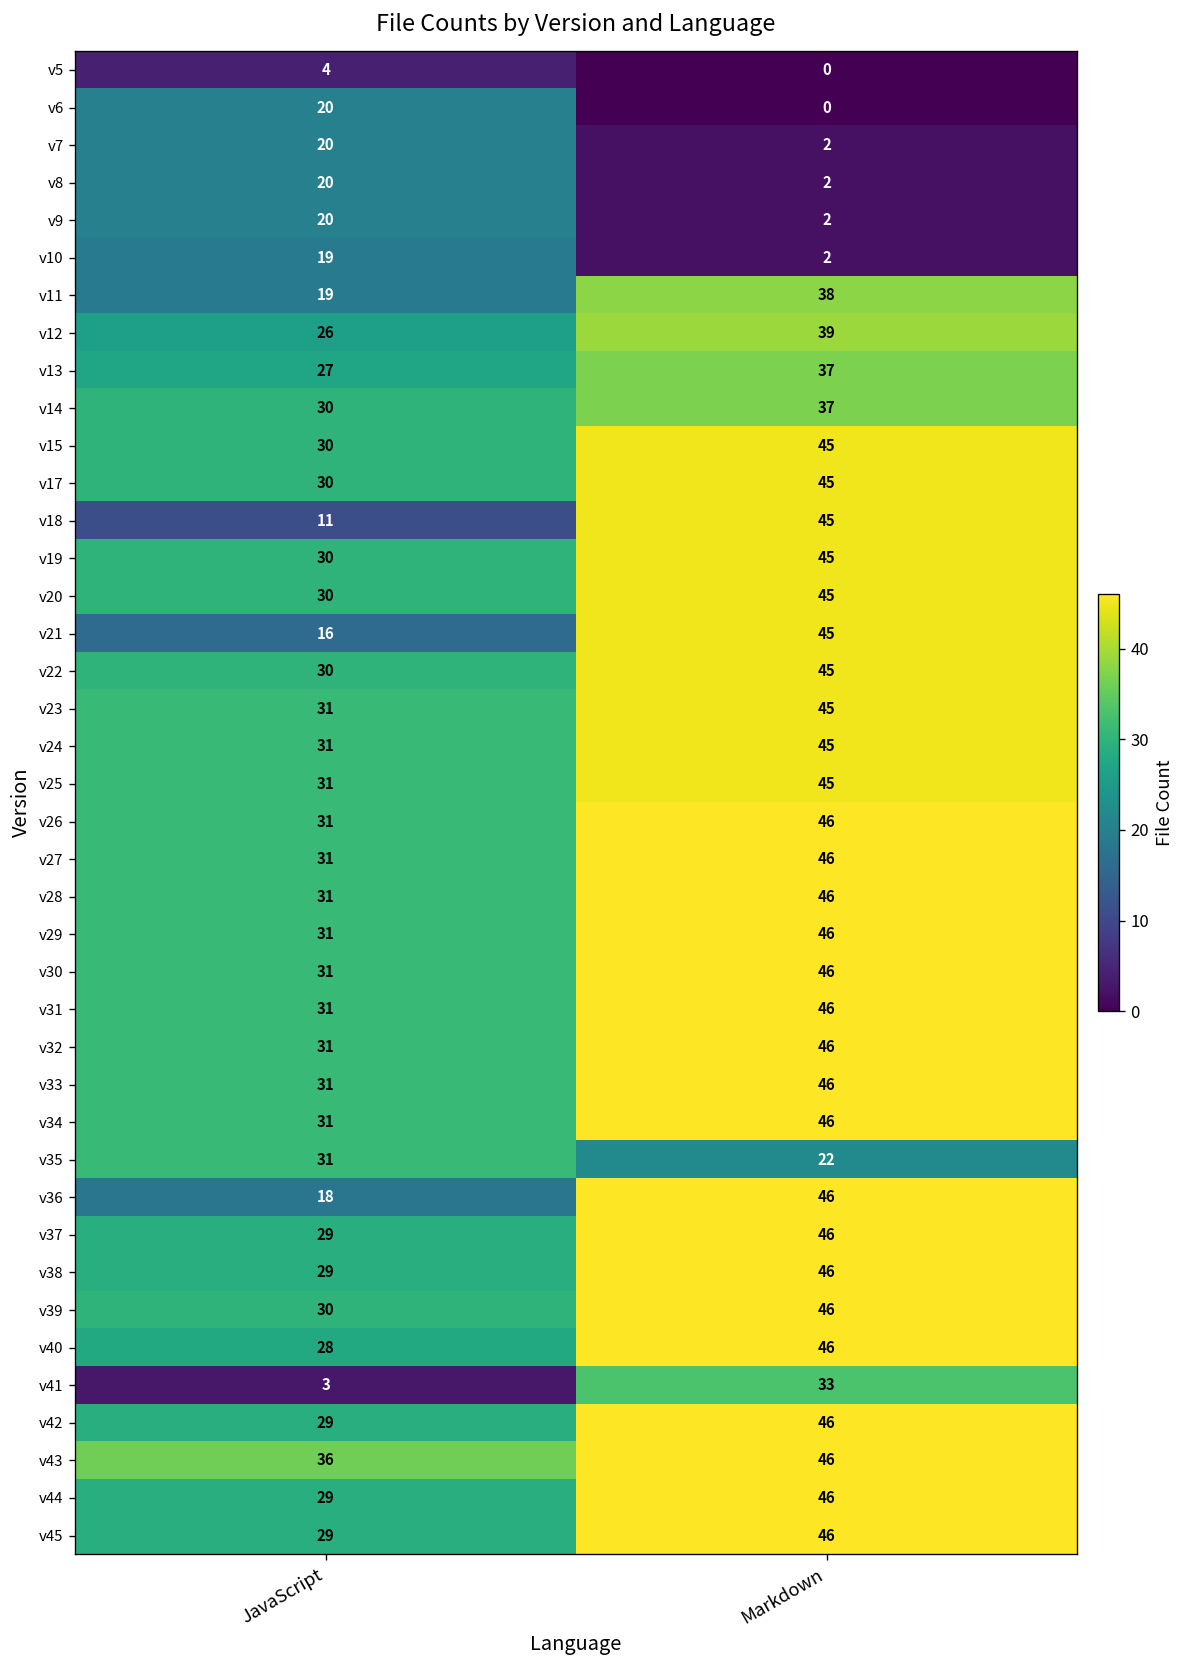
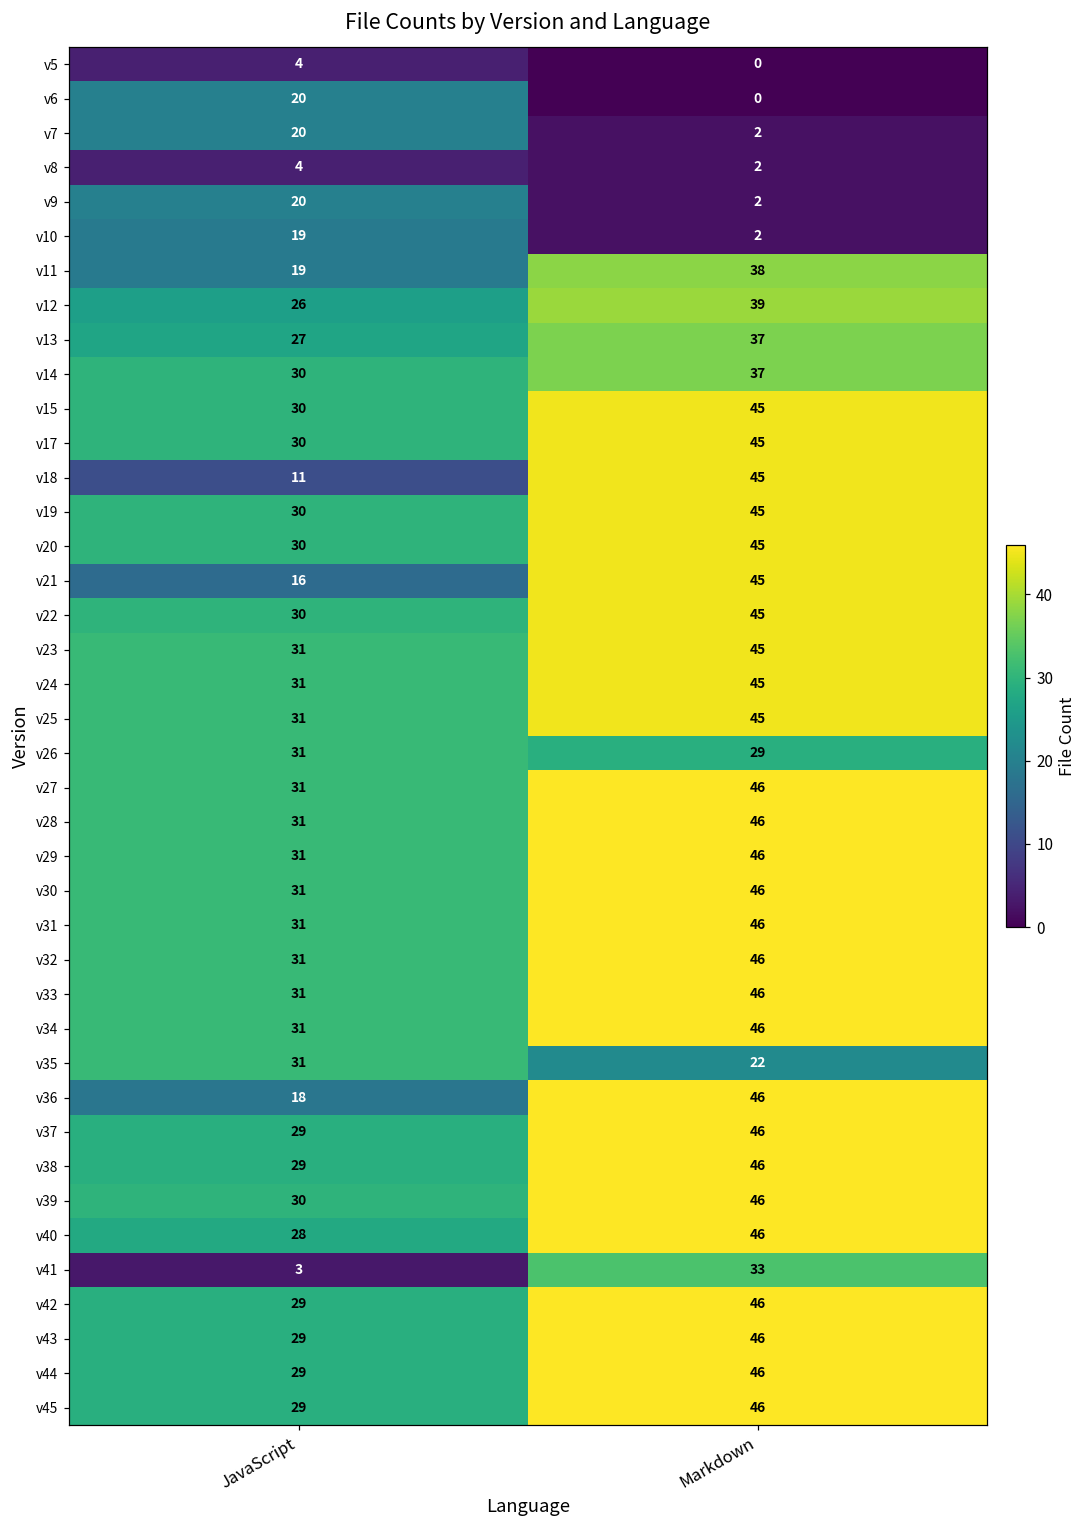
  {
    "v5": {
      "JavaScript": 4,
      "Markdown": 0
    },
    "v6": {
      "JavaScript": 20,
      "Markdown": 0
    },
    "v7": {
      "JavaScript": 20,
      "Markdown": 2
    },
    "v8": {
-     "JavaScript": 20,
+     "JavaScript": 4,
      "Markdown": 2
    },
    "v9": {
      "JavaScript": 20,
      "Markdown": 2
    },
    "v10": {
      "JavaScript": 19,
      "Markdown": 2
    },
    "v11": {
      "JavaScript": 19,
      "Markdown": 38
    },
    "v12": {
      "JavaScript": 26,
      "Markdown": 39
    },
    "v13": {
      "JavaScript": 27,
      "Markdown": 37
    },
    "v14": {
      "JavaScript": 30,
      "Markdown": 37
    },
    "v15": {
      "JavaScript": 30,
      "Markdown": 45
    },
    "v17": {
      "JavaScript": 30,
      "Markdown": 45
    },
    "v18": {
      "JavaScript": 11,
      "Markdown": 45
    },
    "v19": {
      "JavaScript": 30,
      "Markdown": 45
    },
    "v20": {
      "JavaScript": 30,
      "Markdown": 45
    },
    "v21": {
      "JavaScript": 16,
      "Markdown": 45
    },
    "v22": {
      "JavaScript": 30,
      "Markdown": 45
    },
    "v23": {
      "JavaScript": 31,
      "Markdown": 45
    },
    "v24": {
      "JavaScript": 31,
      "Markdown": 45
    },
    "v25": {
      "JavaScript": 31,
      "Markdown": 45
    },
    "v26": {
      "JavaScript": 31,
-     "Markdown": 46
+     "Markdown": 29
    },
    "v27": {
      "JavaScript": 31,
      "Markdown": 46
    },
    "v28": {
      "JavaScript": 31,
      "Markdown": 46
    },
    "v29": {
      "JavaScript": 31,
      "Markdown": 46
    },
    "v30": {
      "JavaScript": 31,
      "Markdown": 46
    },
    "v31": {
      "JavaScript": 31,
      "Markdown": 46
    },
    "v32": {
      "JavaScript": 31,
      "Markdown": 46
    },
    "v33": {
      "JavaScript": 31,
      "Markdown": 46
    },
    "v34": {
      "JavaScript": 31,
      "Markdown": 46
    },
    "v35": {
      "JavaScript": 31,
      "Markdown": 22
    },
    "v36": {
      "JavaScript": 18,
      "Markdown": 46
    },
    "v37": {
      "JavaScript": 29,
      "Markdown": 46
    },
    "v38": {
      "JavaScript": 29,
      "Markdown": 46
    },
    "v39": {
      "JavaScript": 30,
      "Markdown": 46
    },
    "v40": {
      "JavaScript": 28,
      "Markdown": 46
    },
    "v41": {
      "JavaScript": 3,
      "Markdown": 33
    },
    "v42": {
      "JavaScript": 29,
      "Markdown": 46
    },
    "v43": {
-     "JavaScript": 36,
+     "JavaScript": 29,
      "Markdown": 46
    },
    "v44": {
      "JavaScript": 29,
      "Markdown": 46
    },
    "v45": {
      "JavaScript": 29,
      "Markdown": 46
    }
  }
